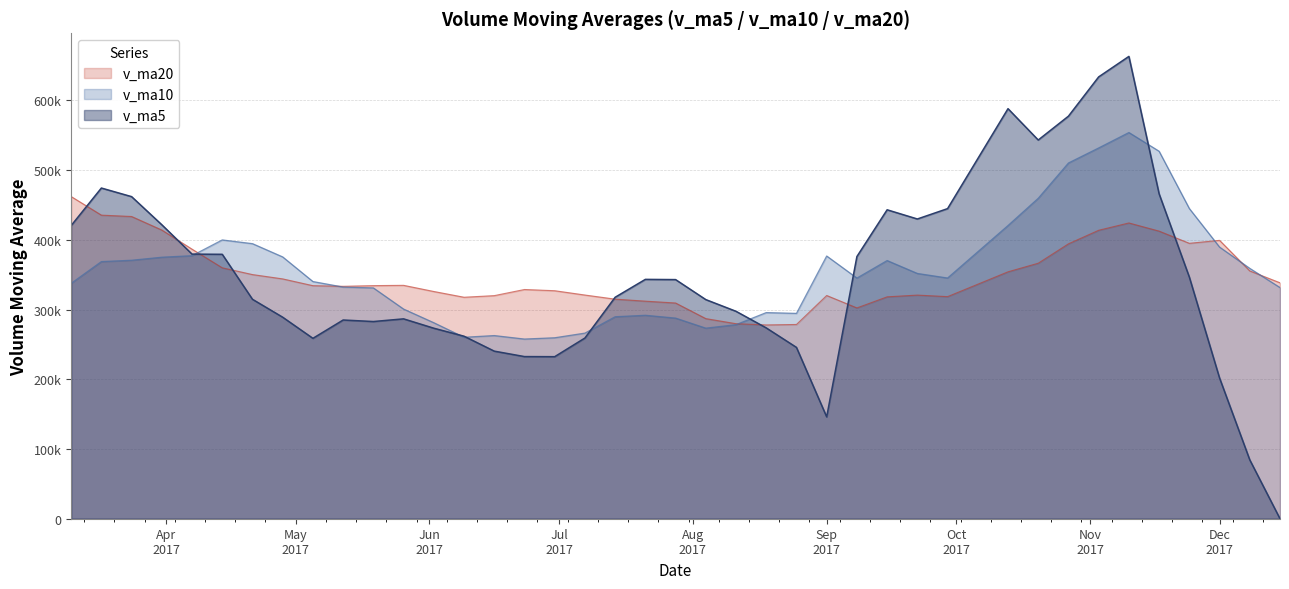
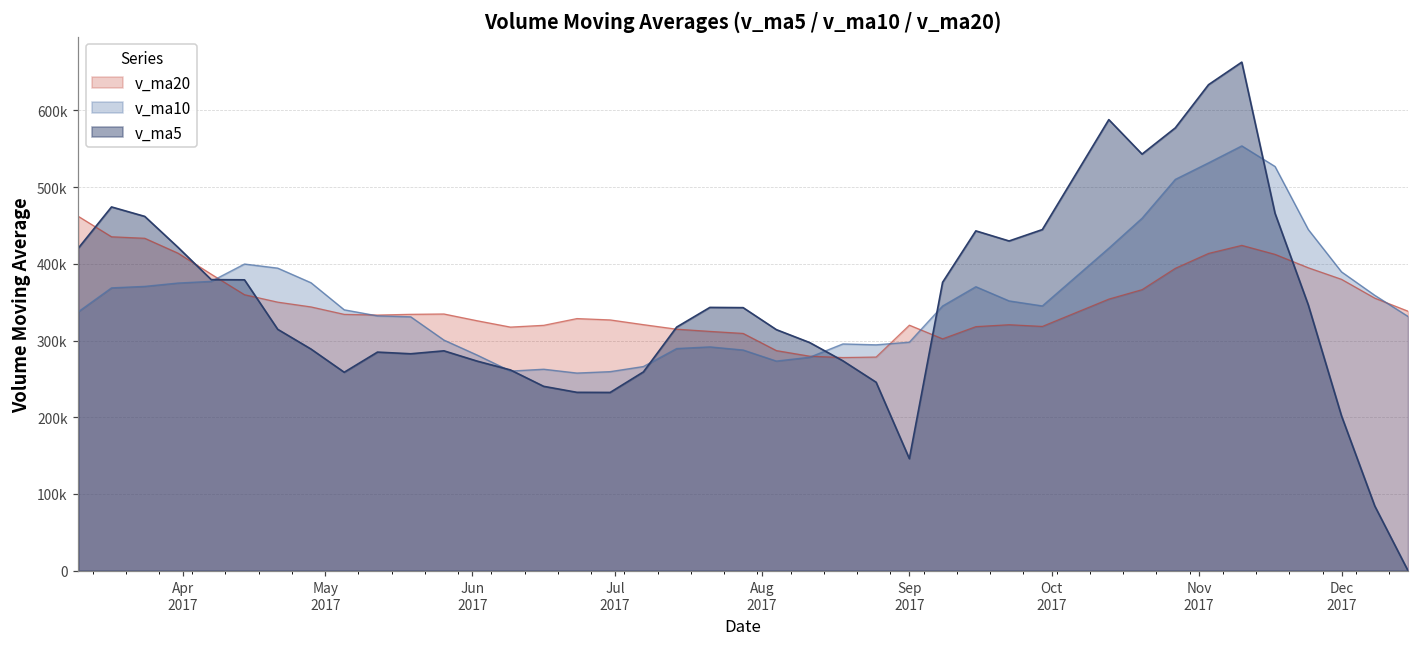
  {
    "v_ma20": {
      "Sep 2017": 320000,
-     "Dec 2017": 400000
+     "Dec 2017": 380000
    },
    "v_ma10": {
-     "Sep 2017": 380000,
+     "Sep 2017": 300000,
      "Dec 2017": 390000
    },
    "v_ma5": {
      "Sep 2017": 150000,
      "Dec 2017": 200000
    }
  }
